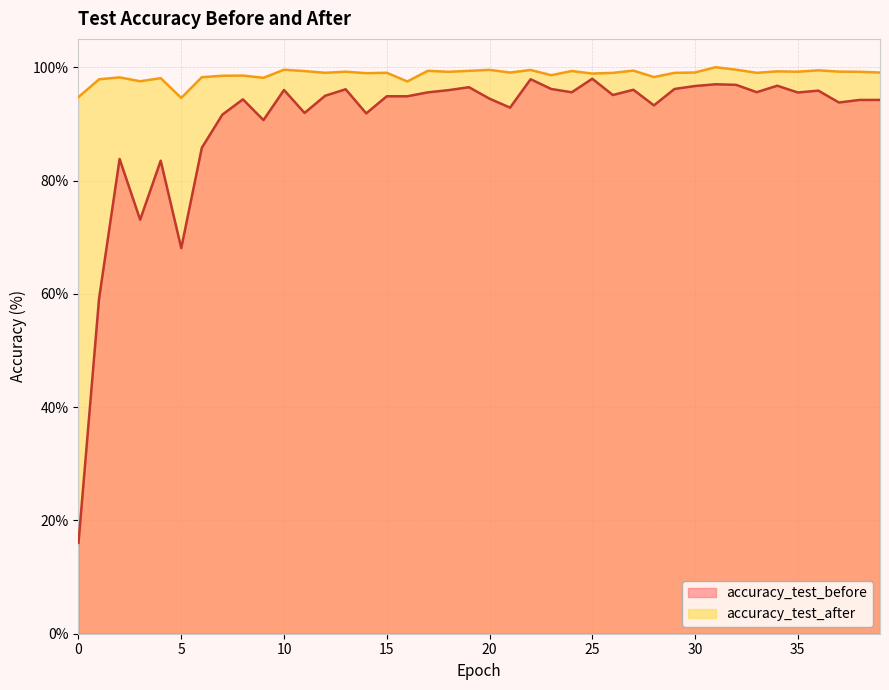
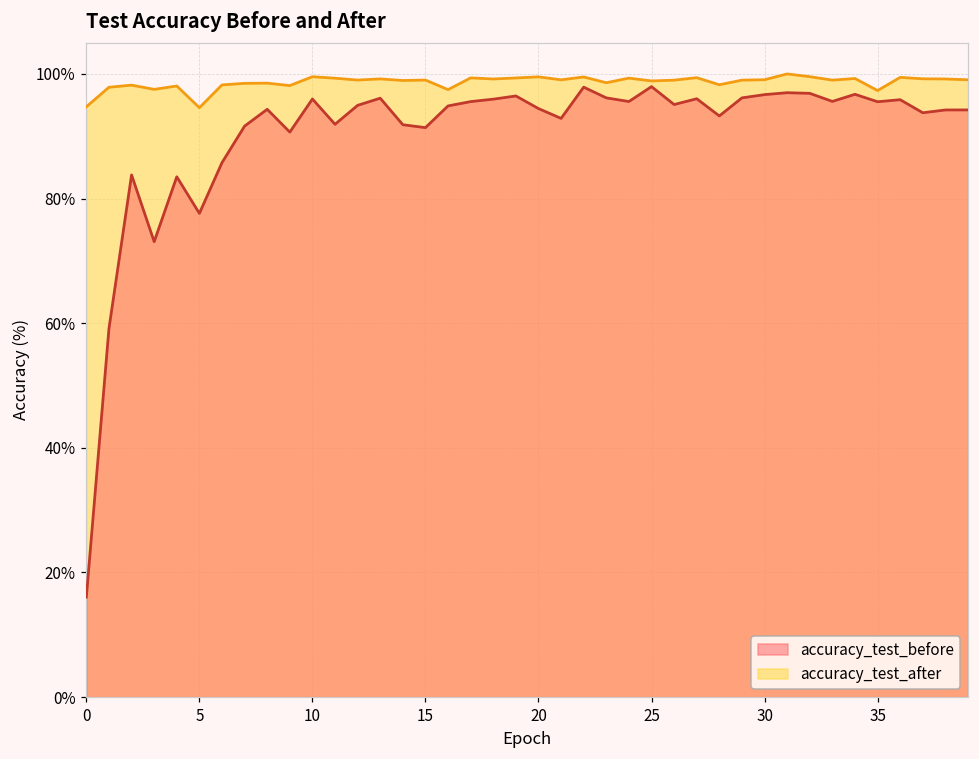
  {
    "accuracy_test_before": {
      "0": "16%",
-     "5": "68%",
+     "5": "78%",
      "10": "96%",
-     "15": "95%",
+     "15": "91%",
      "20": "94%",
      "25": "98%",
      "30": "97%",
      "35": "96%"
    },
    "accuracy_test_after": {
      "0": "95%",
      "5": "95%",
      "10": "100%",
      "15": "99%",
      "20": "100%",
      "25": "99%",
      "30": "99%",
-     "35": "99%"
+     "35": "97%"
    }
  }
